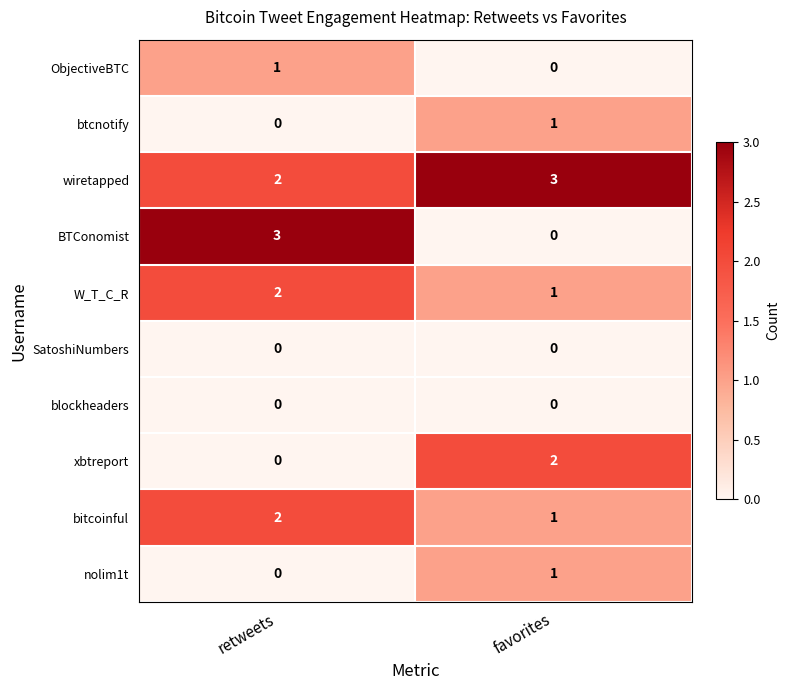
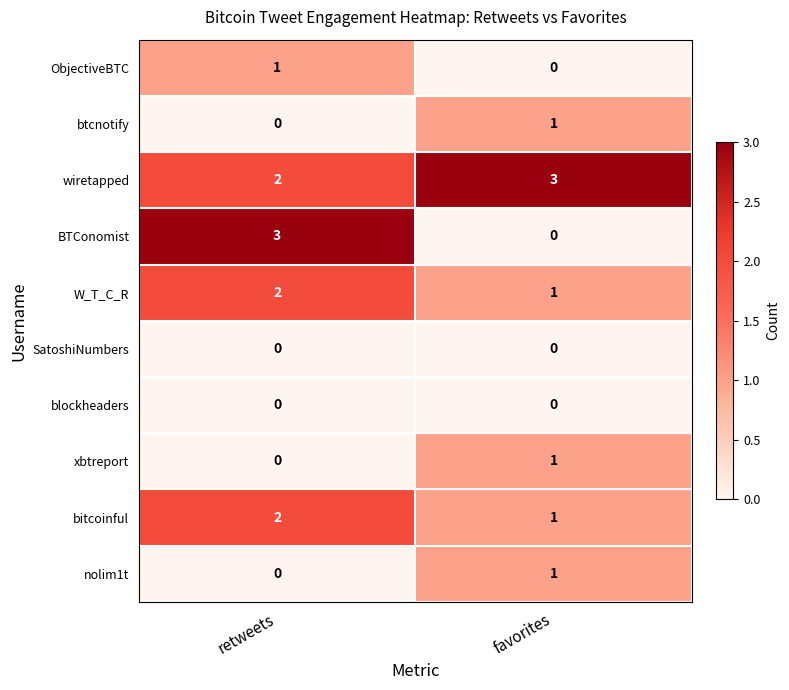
  {
    "ObjectiveBTC": {
      "retweets": 1,
      "favorites": 0
    },
    "btcnotify": {
      "retweets": 0,
      "favorites": 1
    },
    "wiretapped": {
      "retweets": 2,
      "favorites": 3
    },
    "BTConomist": {
      "retweets": 3,
      "favorites": 0
    },
    "W_T_C_R": {
      "retweets": 2,
      "favorites": 1
    },
    "SatoshiNumbers": {
      "retweets": 0,
      "favorites": 0
    },
    "blockheaders": {
      "retweets": 0,
      "favorites": 0
    },
    "xbtreport": {
      "retweets": 0,
-     "favorites": 2
+     "favorites": 1
    },
    "bitcoinful": {
      "retweets": 2,
      "favorites": 1
    },
    "nolim1t": {
      "retweets": 0,
      "favorites": 1
    }
  }
